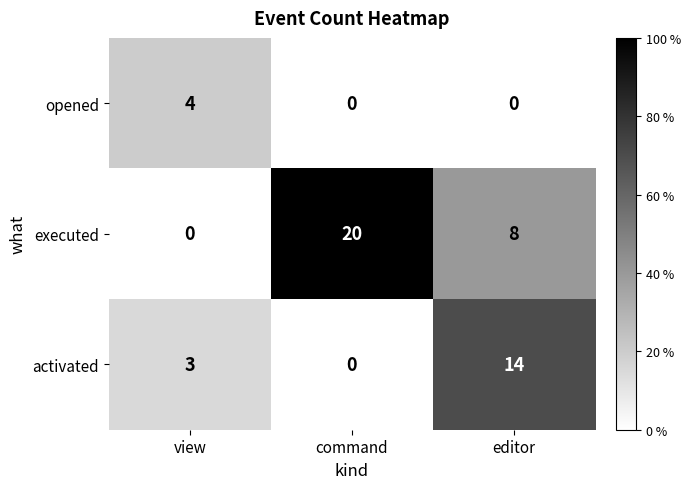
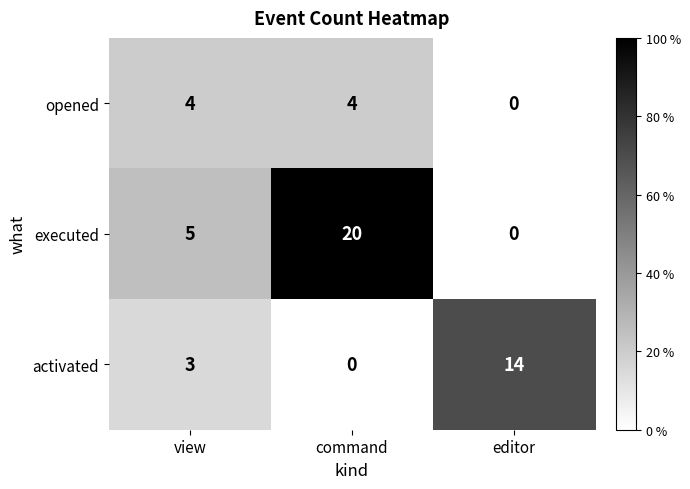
  {
    "opened": {
      "view": 4,
-     "command": 0,
+     "command": 4,
      "editor": 0
    },
    "executed": {
-     "view": 0,
+     "view": 5,
      "command": 20,
-     "editor": 8
+     "editor": 0
    },
    "activated": {
      "view": 3,
      "command": 0,
      "editor": 14
    }
  }
